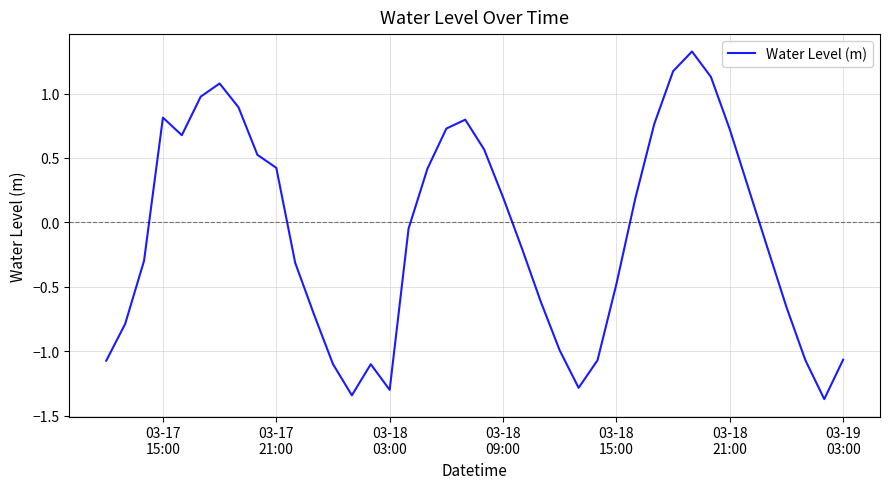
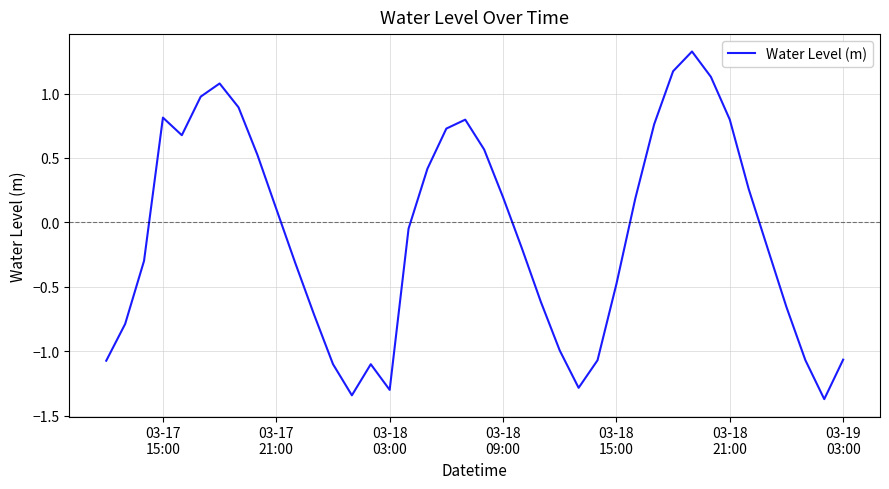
  {
    "03-17 15:00": 0.81,
-   "03-17 21:00": 0.42,
+   "03-17 21:00": 0.10,
    "03-18 03:00": -1.30,
    "03-18 09:00": 0.20,
    "03-18 15:00": -0.48,
-   "03-18 21:00": 0.72,
+   "03-18 21:00": 0.80,
    "03-19 03:00": -1.07
  }
